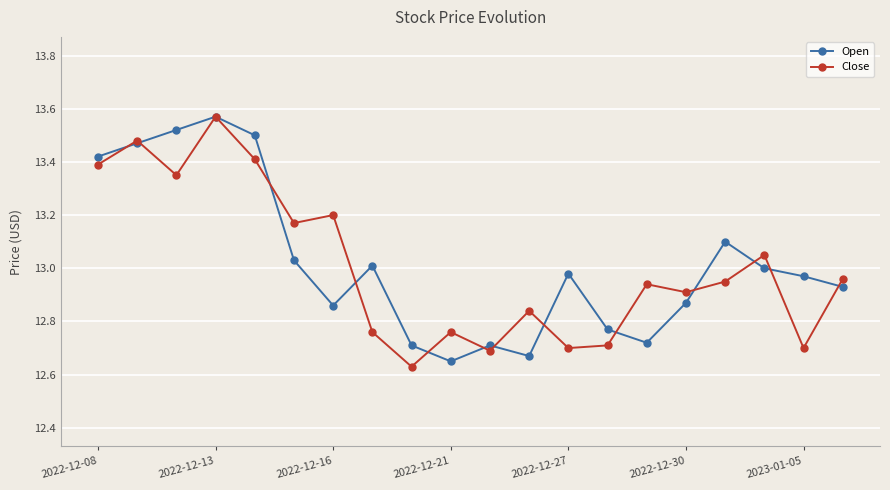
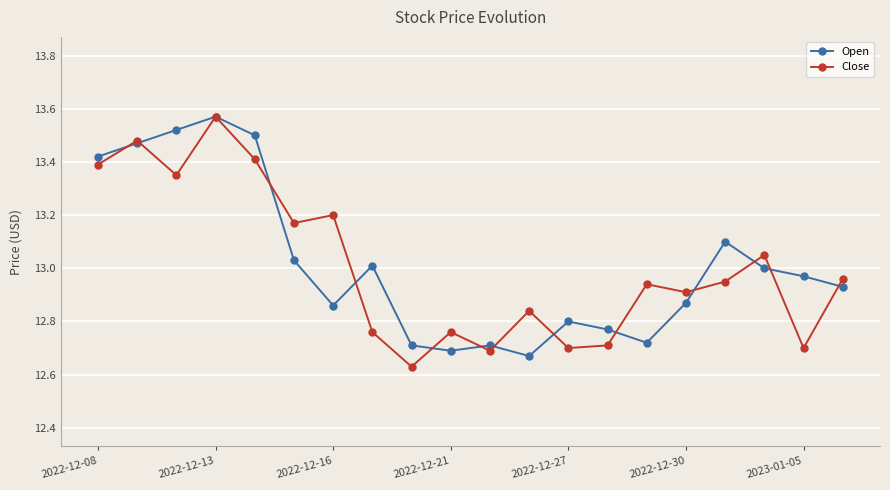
  {
    "Open": {
      "2022-12-08": 13.42,
      "2022-12-16": 12.86,
-     "2022-12-21": 12.65,
-     "2022-12-27": 12.98,
+     "2022-12-21": 12.69,
+     "2022-12-27": 12.80,
      "2022-12-30": 12.87,
      "2023-01-05": 12.97
    },
    "Close": {
      "2022-12-08": 13.39,
      "2022-12-16": 13.20,
      "2022-12-21": 12.76,
      "2022-12-27": 12.70,
      "2022-12-30": 12.91,
      "2023-01-05": 12.70
    }
  }
